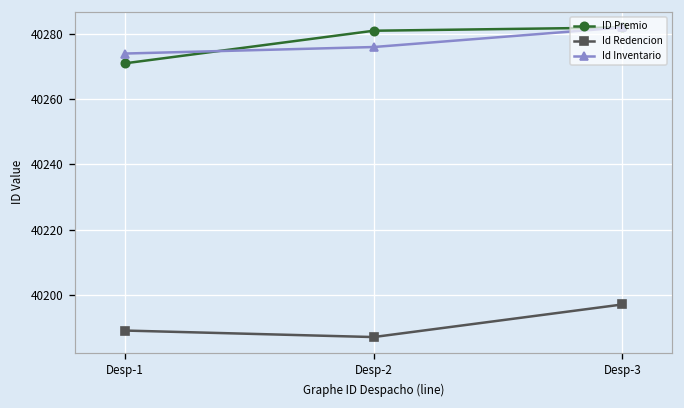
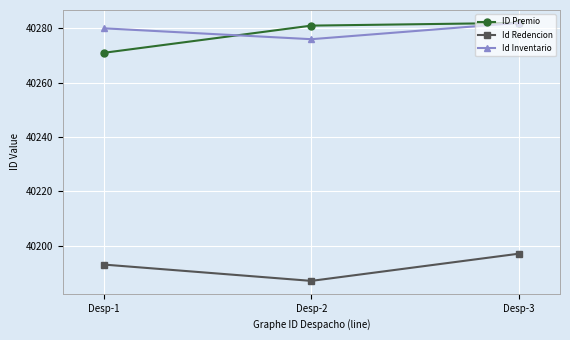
  {
    "ID Premio": {
      "Desp-1": 40271,
      "Desp-2": 40281
    },
    "Id Redencion": {
-     "Desp-1": 40189,
+     "Desp-1": 40193,
      "Desp-2": 40187,
      "Desp-3": 40197
    },
    "Id Inventario": {
-     "Desp-1": 40274,
+     "Desp-1": 40280,
      "Desp-2": 40276
    }
  }
